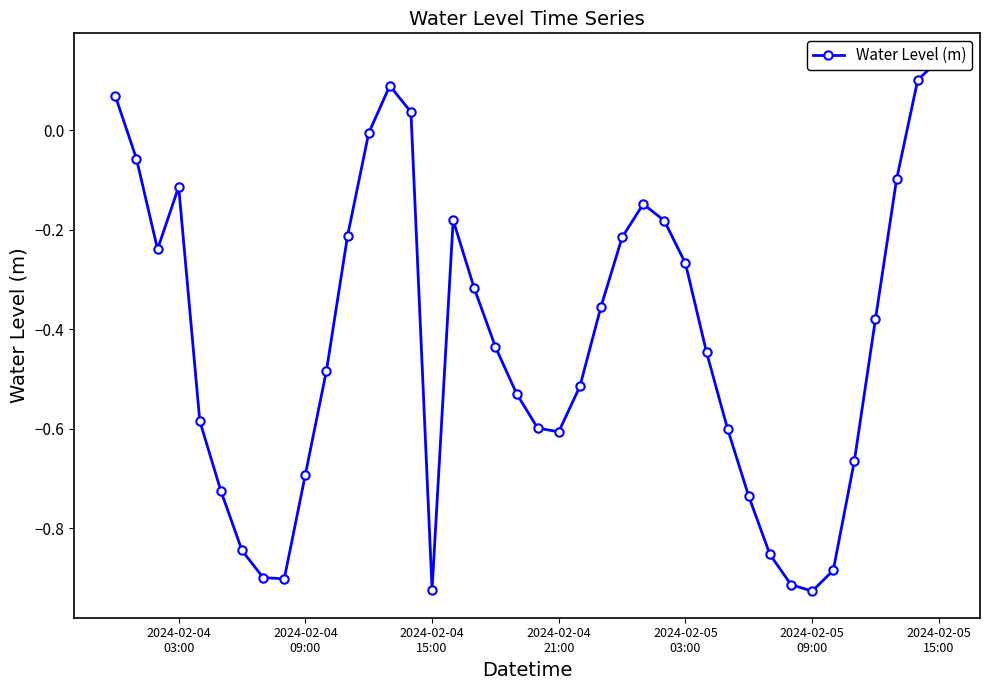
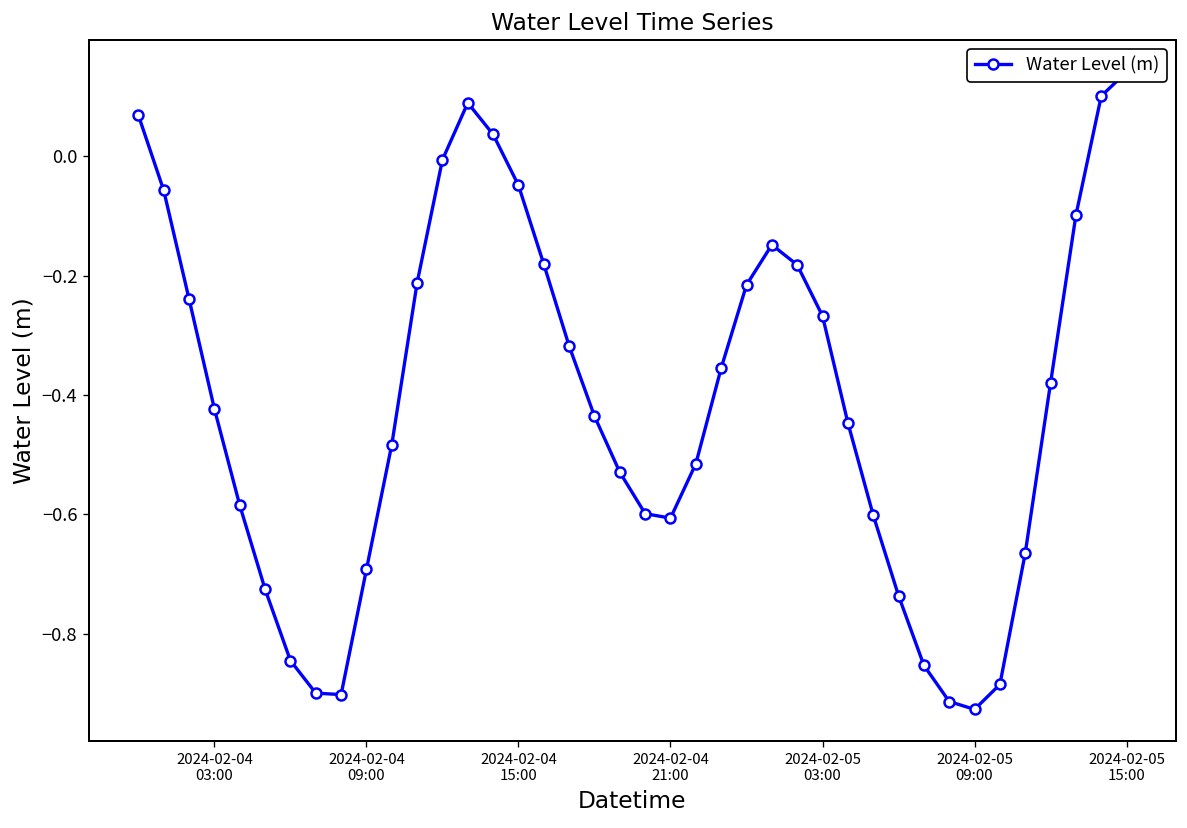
  {
-   "2024-02-04 03:00": -0.11,
+   "2024-02-04 03:00": -0.42,
    "2024-02-04 09:00": -0.69,
-   "2024-02-04 15:00": -0.92,
+   "2024-02-04 15:00": -0.05,
    "2024-02-04 21:00": -0.61,
    "2024-02-05 03:00": -0.27,
    "2024-02-05 09:00": -0.93
  }
